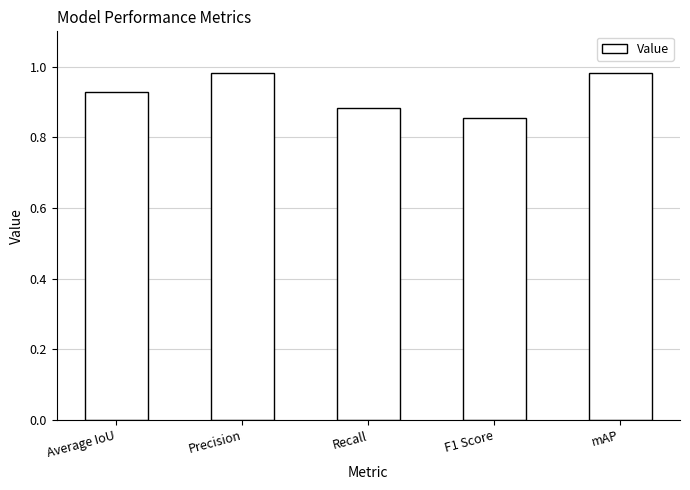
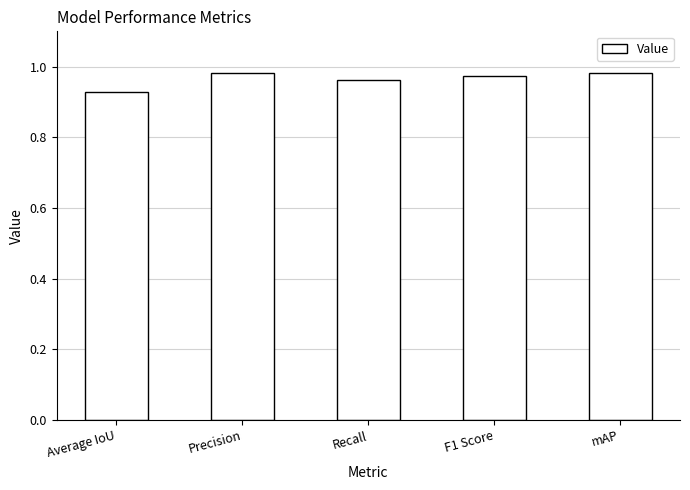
  {
    "Average IoU": 0.93,
    "Precision": 0.98,
-   "Recall": 0.88,
-   "F1 Score": 0.85,
+   "Recall": 0.96,
+   "F1 Score": 0.97,
    "mAP": 0.98
  }
